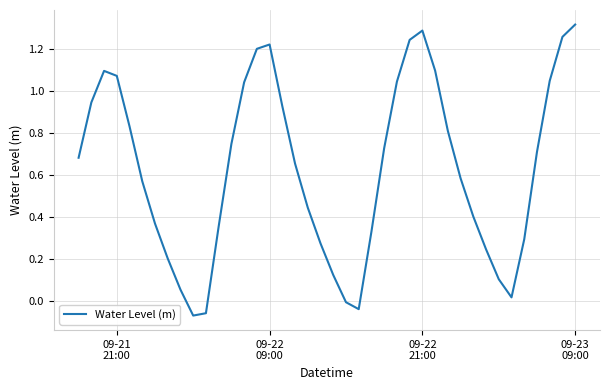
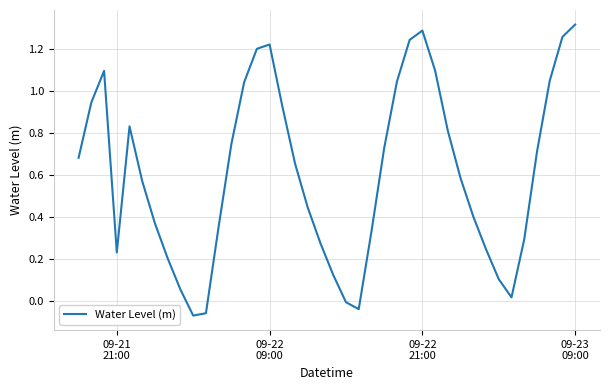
  {
-   "09-21 21:00": 1.07,
+   "09-21 21:00": 0.23,
    "09-22 09:00": 1.22,
    "09-22 21:00": 1.29,
    "09-23 09:00": 1.32
  }
